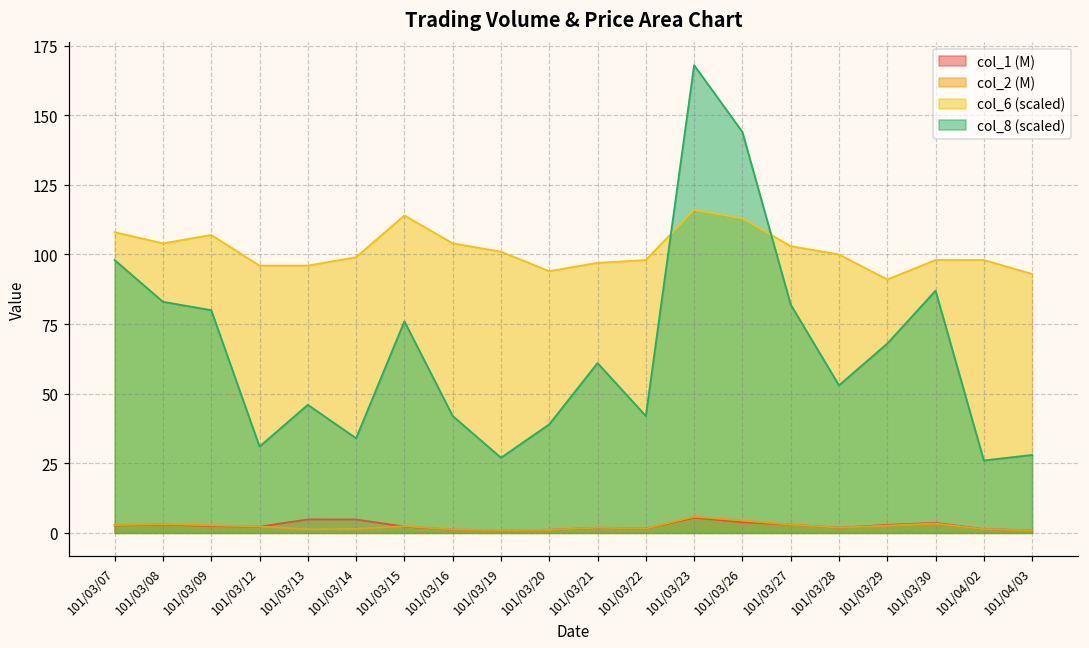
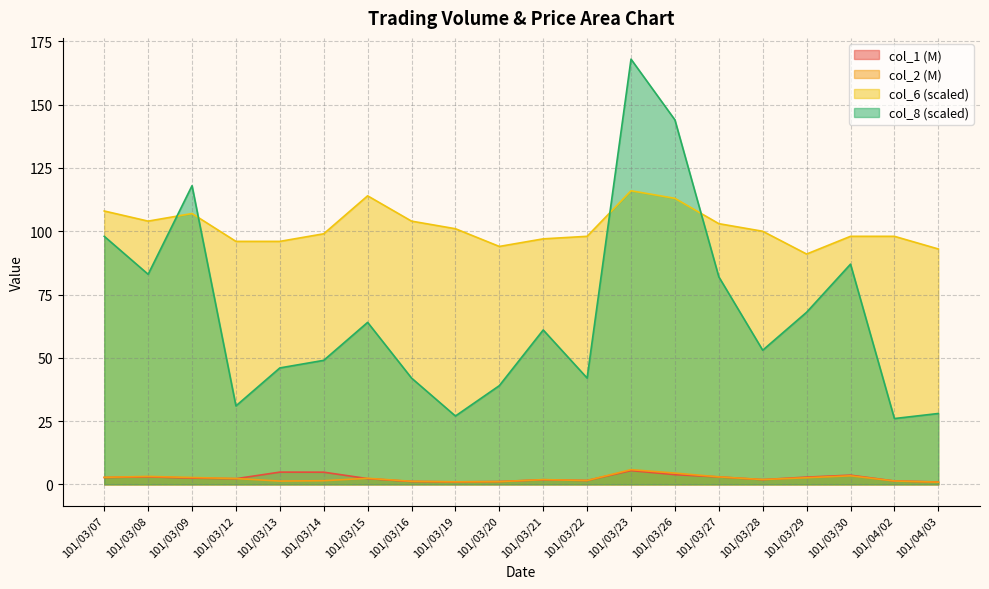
  {
    "col_1 (M)": {
      "101/03/13": 5,
      "101/03/14": 5
    },
    "col_8 (scaled)": {
      "101/03/07": 98,
      "101/03/08": 83,
-     "101/03/09": 80,
+     "101/03/09": 118,
      "101/03/12": 31,
      "101/03/13": 46,
-     "101/03/14": 34,
-     "101/03/15": 76,
+     "101/03/14": 49,
+     "101/03/15": 64,
      "101/03/16": 42,
      "101/03/19": 27,
      "101/03/20": 39,
      "101/03/21": 61,
      "101/03/22": 42,
      "101/03/23": 168,
      "101/03/26": 144,
      "101/03/27": 82,
      "101/03/28": 53,
      "101/03/29": 68,
      "101/03/30": 87,
      "101/04/02": 26,
      "101/04/03": 28
    }
  }
